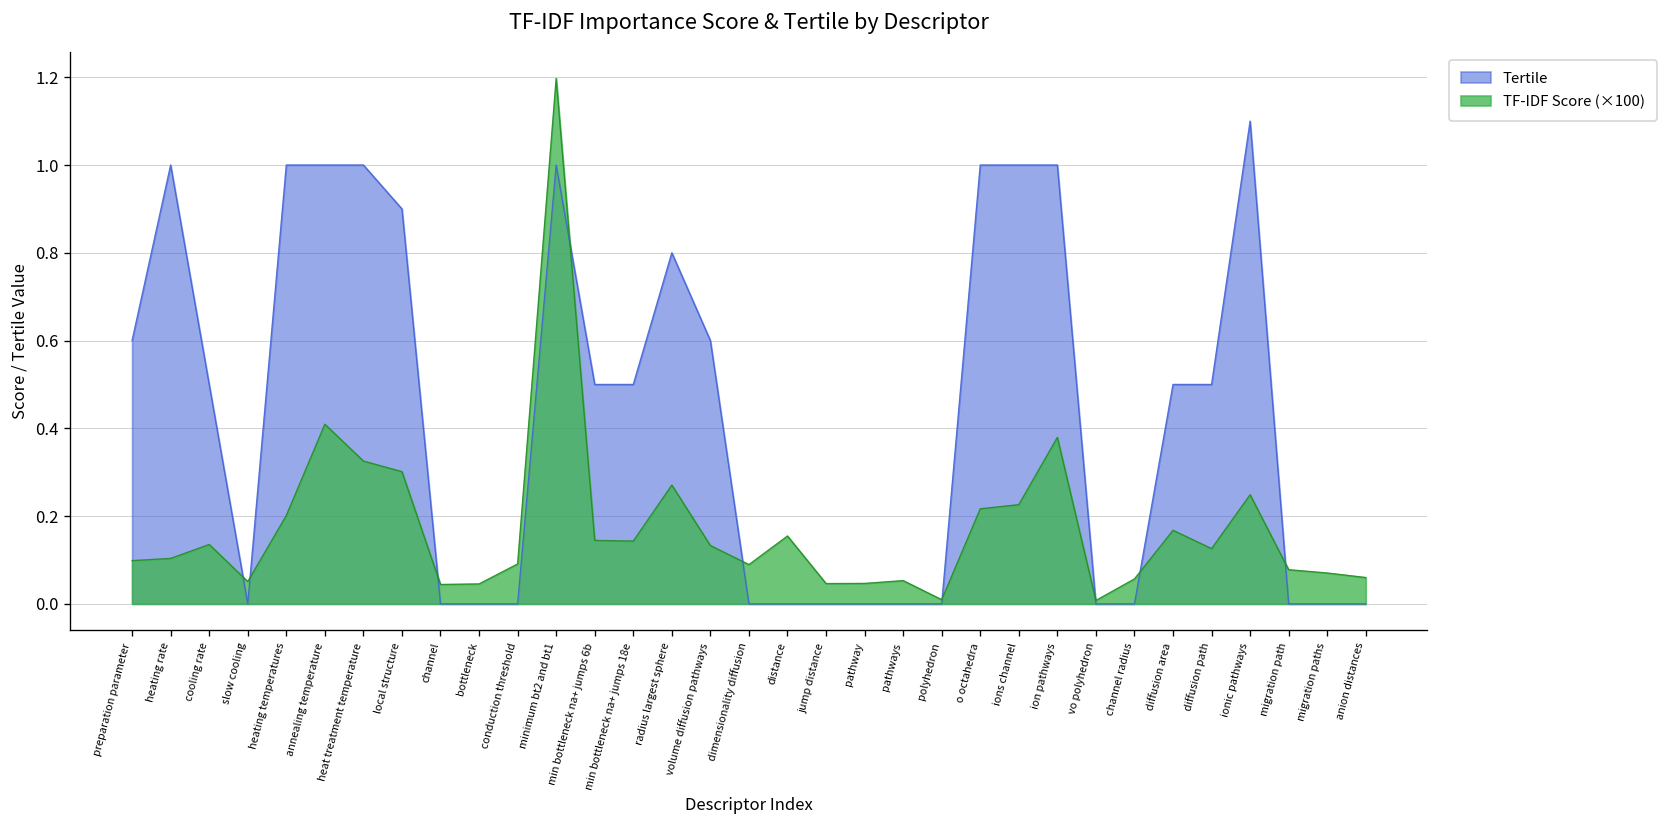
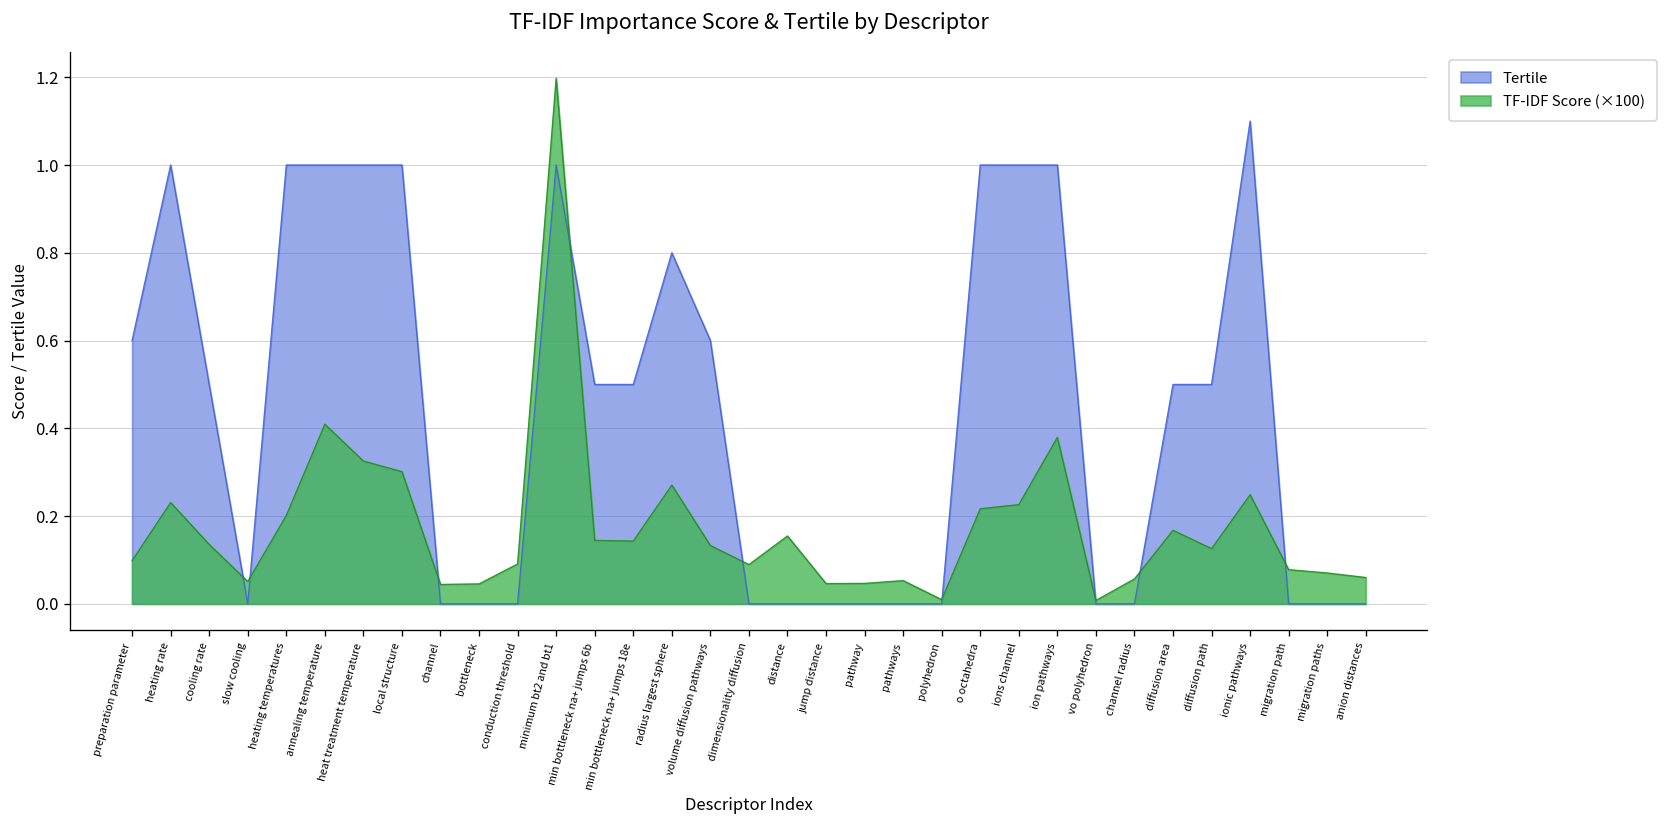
  {
    "Tertile": {
      "preparation parameter": 0.6,
      "heating rate": 1.0,
      "cooling rate": 0.5,
      "slow cooling": 0.0,
      "heating temperatures": 1.0,
      "annealing temperature": 1.0,
      "heat treatment temperature": 1.0,
-     "local structure": 0.9,
+     "local structure": 1.0,
      "channel": 0.0,
      "bottleneck": 0.0,
      "conduction threshold": 0.0,
      "minimum bt2 and bt1": 1.0,
      "min bottleneck na+ jumps 6b": 0.5,
      "min bottleneck na+ jumps 18e": 0.5,
      "radius largest sphere": 0.8,
      "volume diffusion pathways": 0.6,
      "dimensionality diffusion": 0.0,
      "distance": 0.0,
      "jump distance": 0.0,
      "pathway": 0.0,
      "pathways": 0.0,
      "polyhedron": 0.0,
      "o octahedra": 1.0,
      "ions channel": 1.0,
      "ion pathways": 1.0,
      "vo polyhedron": 0.0,
      "channel radius": 0.0,
      "diffusion area": 0.5,
      "diffusion path": 0.5,
      "ionic pathways": 1.1,
      "migration path": 0.0,
      "migration paths": 0.0,
      "anion distances": 0.0
    },
    "TF-IDF Score (×100)": {
      "preparation parameter": 0.10,
-     "heating rate": 0.10,
+     "heating rate": 0.23,
      "cooling rate": 0.14,
      "slow cooling": 0.05,
      "heating temperatures": 0.20,
      "annealing temperature": 0.41,
      "heat treatment temperature": 0.33,
      "local structure": 0.30,
      "channel": 0.04,
      "bottleneck": 0.05,
      "conduction threshold": 0.09,
      "minimum bt2 and bt1": 1.20,
      "min bottleneck na+ jumps 6b": 0.14,
      "min bottleneck na+ jumps 18e": 0.14,
      "radius largest sphere": 0.27,
      "volume diffusion pathways": 0.13,
      "dimensionality diffusion": 0.09,
      "distance": 0.15,
      "jump distance": 0.05,
      "pathway": 0.05,
      "pathways": 0.05,
      "polyhedron": 0.01,
      "o octahedra": 0.22,
      "ions channel": 0.23,
      "ion pathways": 0.38,
      "vo polyhedron": 0.01,
      "channel radius": 0.06,
      "diffusion area": 0.17,
      "diffusion path": 0.13,
      "ionic pathways": 0.25,
      "migration path": 0.08,
      "migration paths": 0.07,
      "anion distances": 0.06
    }
  }
